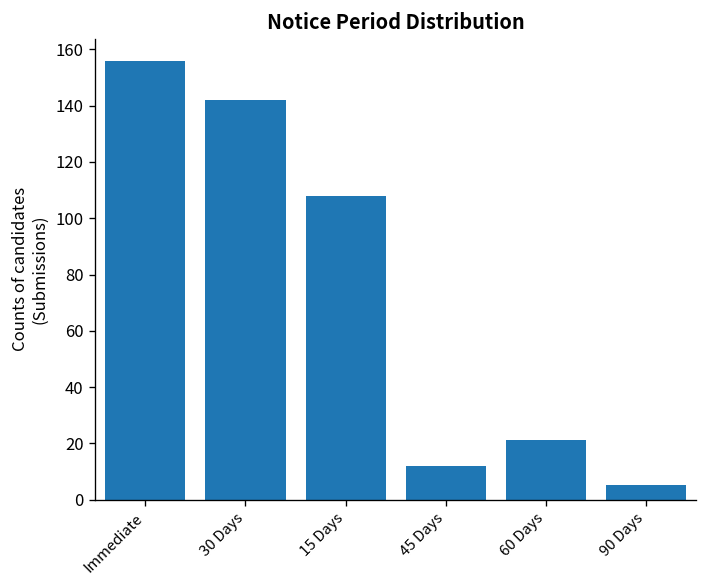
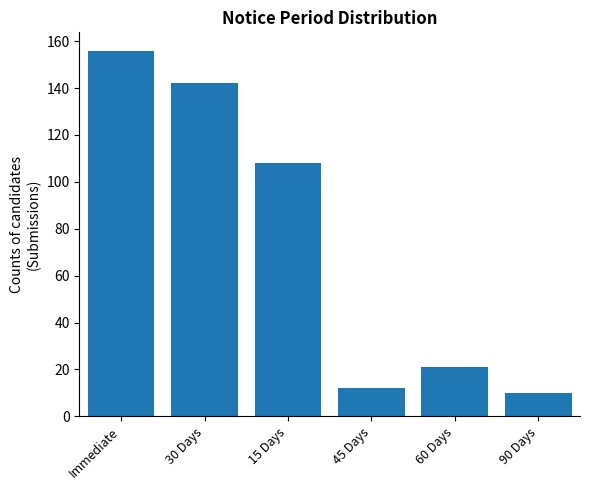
  {
    "Immediate": 156,
    "30 Days": 142,
    "15 Days": 108,
    "45 Days": 12,
    "60 Days": 21,
-   "90 Days": 5
+   "90 Days": 10
  }
